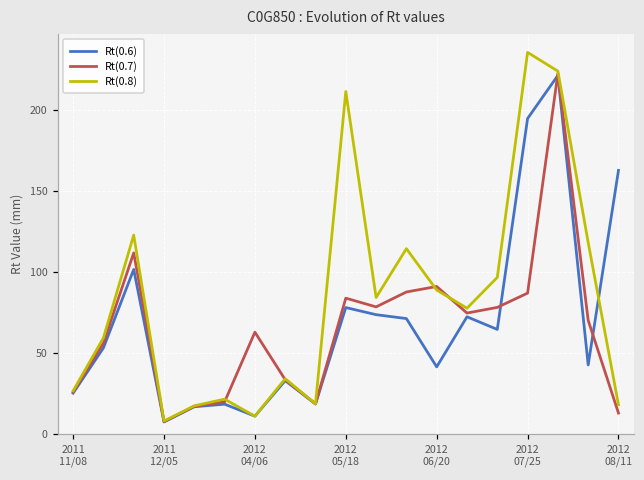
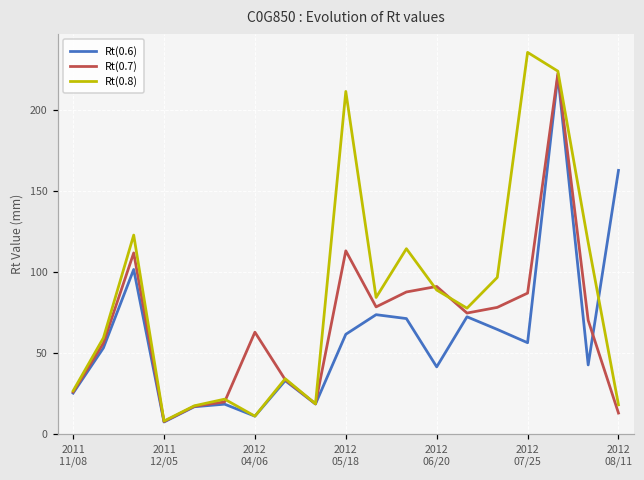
  {
    "Rt(0.6)": {
-     "2012 05/18": 78,
+     "2012 05/18": 62,
      "2012 06/20": 41,
-     "2012 07/25": 195,
+     "2012 07/25": 56,
      "2012 08/11": 163
    },
    "Rt(0.7)": {
      "2012 04/06": 63,
-     "2012 05/18": 84,
+     "2012 05/18": 113,
      "2012 06/20": 91,
      "2012 07/25": 87,
      "2012 08/11": 13
    },
    "Rt(0.8)": {
      "2012 05/18": 211,
      "2012 06/20": 89,
      "2012 07/25": 235,
      "2012 08/11": 18
    }
  }
